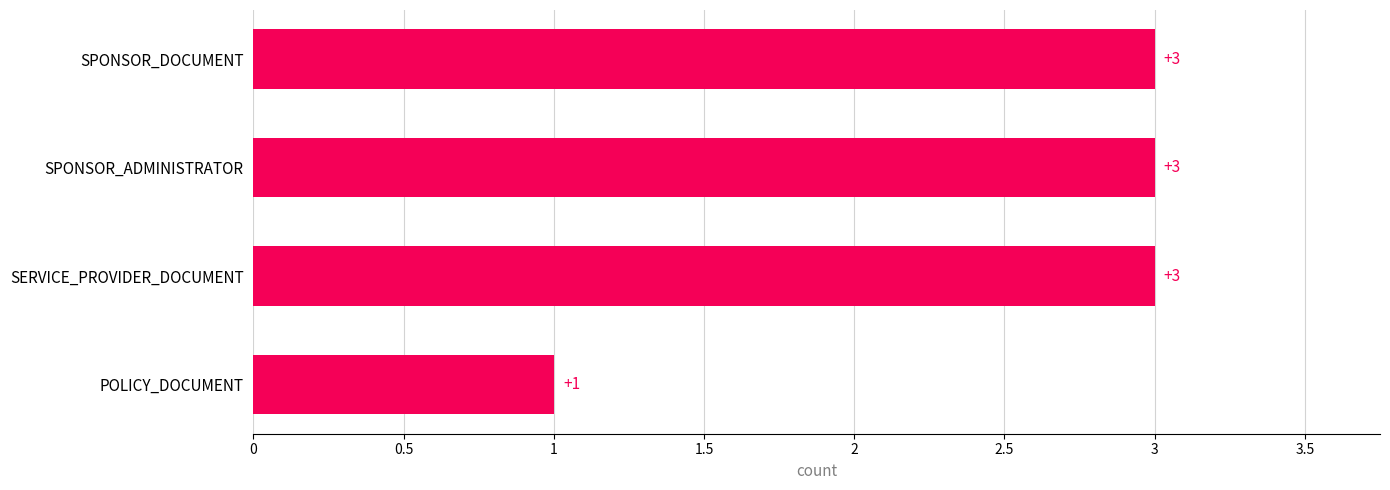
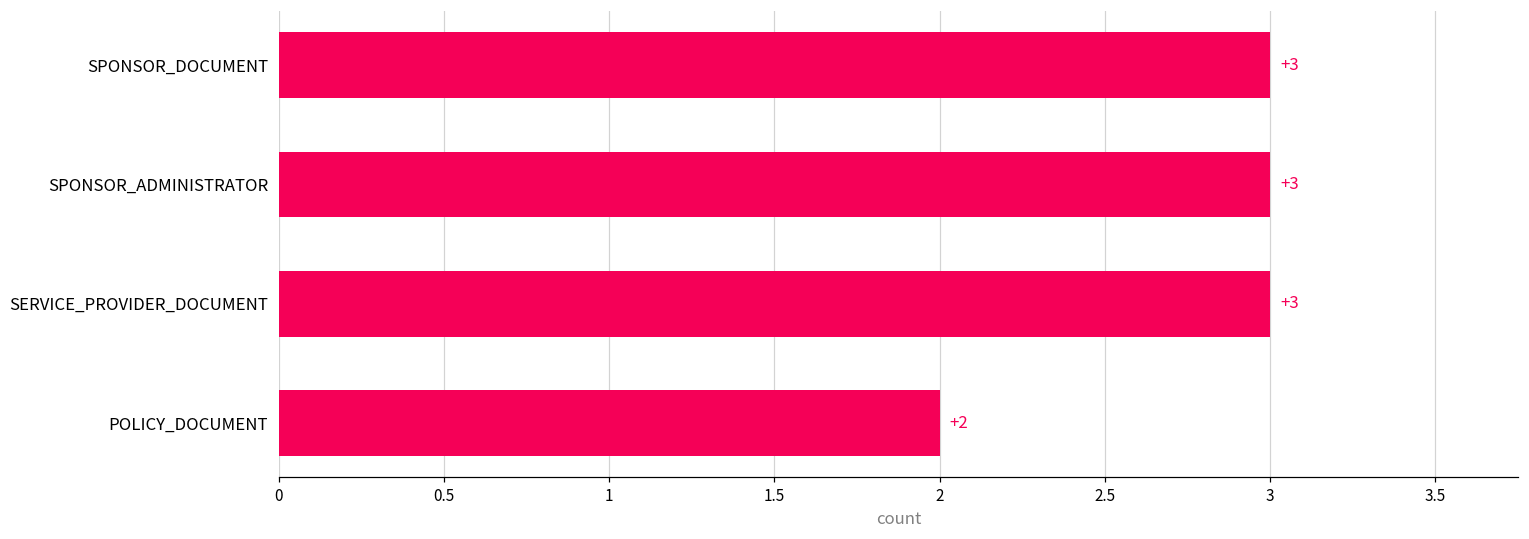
  {
    "SPONSOR_DOCUMENT": "+3",
    "SPONSOR_ADMINISTRATOR": "+3",
    "SERVICE_PROVIDER_DOCUMENT": "+3",
-   "POLICY_DOCUMENT": "+1"
+   "POLICY_DOCUMENT": "+2"
  }
